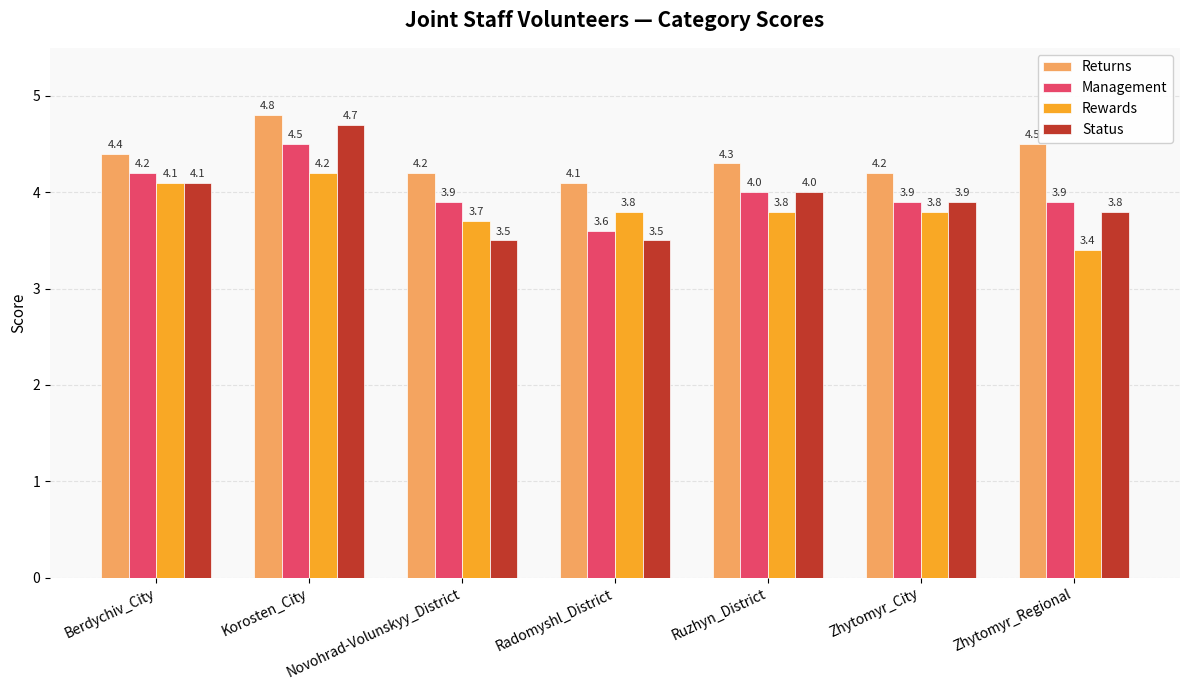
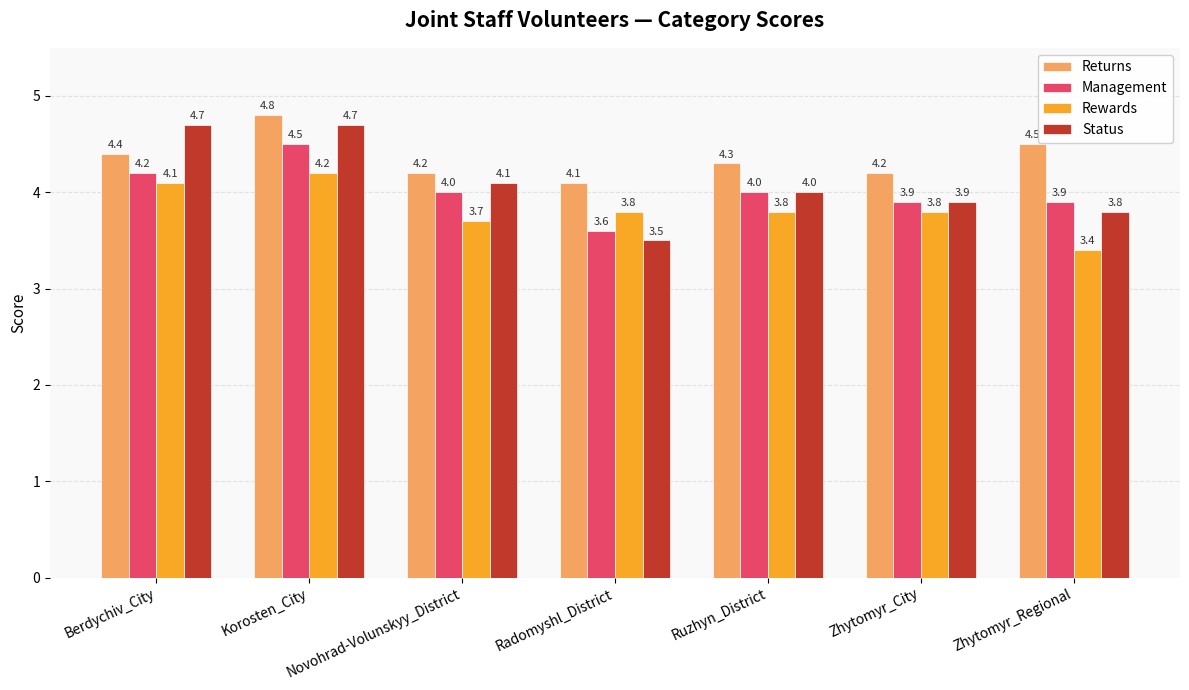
  {
    "Management": {
      "Berdychiv_City": 4.2,
      "Korosten_City": 4.5,
-     "Novohrad-Volunskyy_District": 3.9,
+     "Novohrad-Volunskyy_District": 4.0,
      "Radomyshl_District": 3.6,
      "Ruzhyn_District": 4.0,
      "Zhytomyr_City": 3.9,
      "Zhytomyr_Regional": 3.9
    },
    "Status": {
-     "Berdychiv_City": 4.1,
+     "Berdychiv_City": 4.7,
      "Korosten_City": 4.7,
-     "Novohrad-Volunskyy_District": 3.5,
+     "Novohrad-Volunskyy_District": 4.1,
      "Radomyshl_District": 3.5,
      "Ruzhyn_District": 4.0,
      "Zhytomyr_City": 3.9,
      "Zhytomyr_Regional": 3.8
    }
  }
